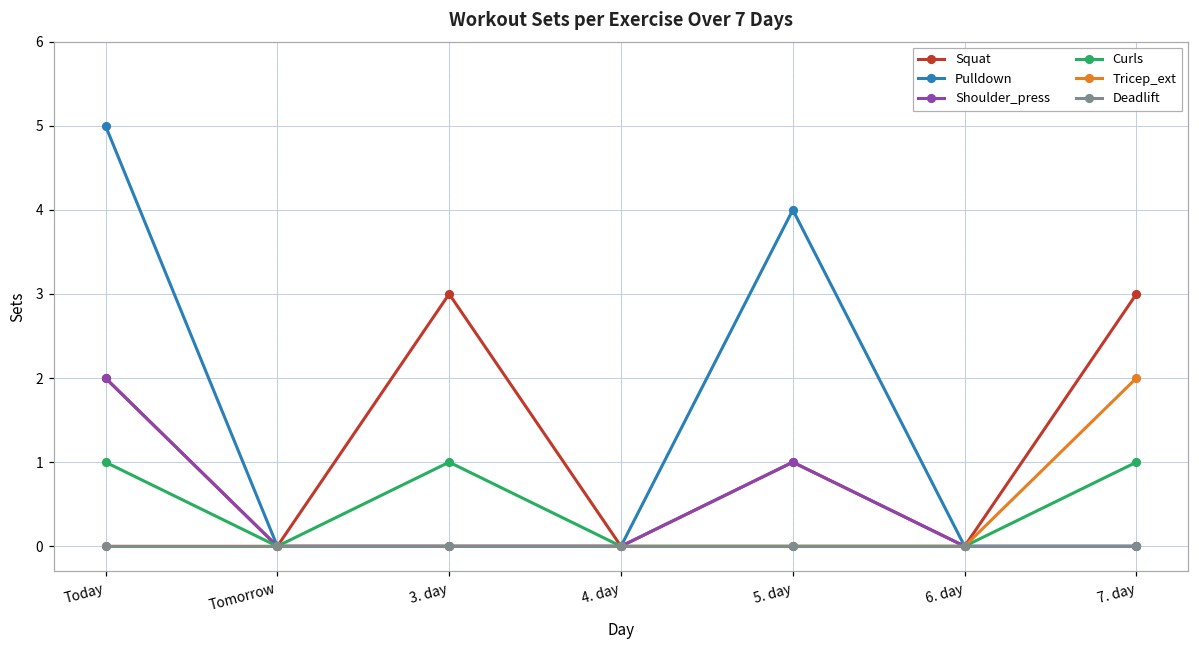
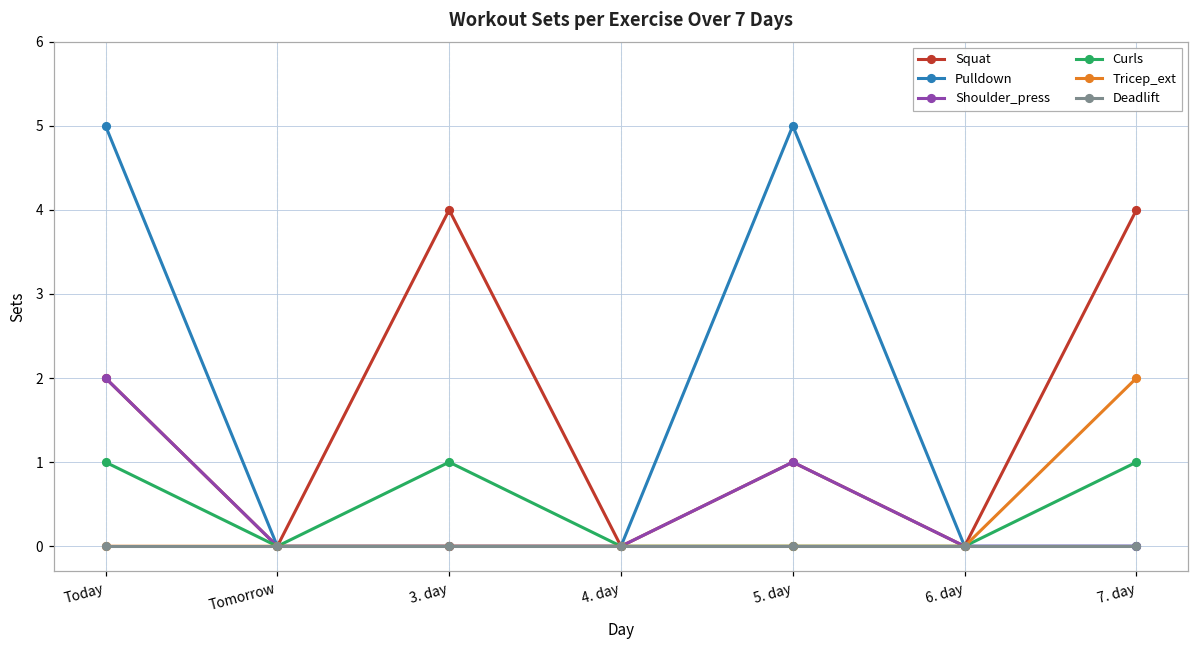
  {
    "Squat": {
-     "3. day": 3,
-     "7. day": 3
+     "3. day": 4,
+     "7. day": 4
    },
    "Pulldown": {
      "Today": 5,
-     "5. day": 4
+     "5. day": 5
    },
    "Curls": {
      "Today": 1,
      "3. day": 1,
      "7. day": 1
    },
    "Tricep_ext": {
      "7. day": 2
    }
  }
